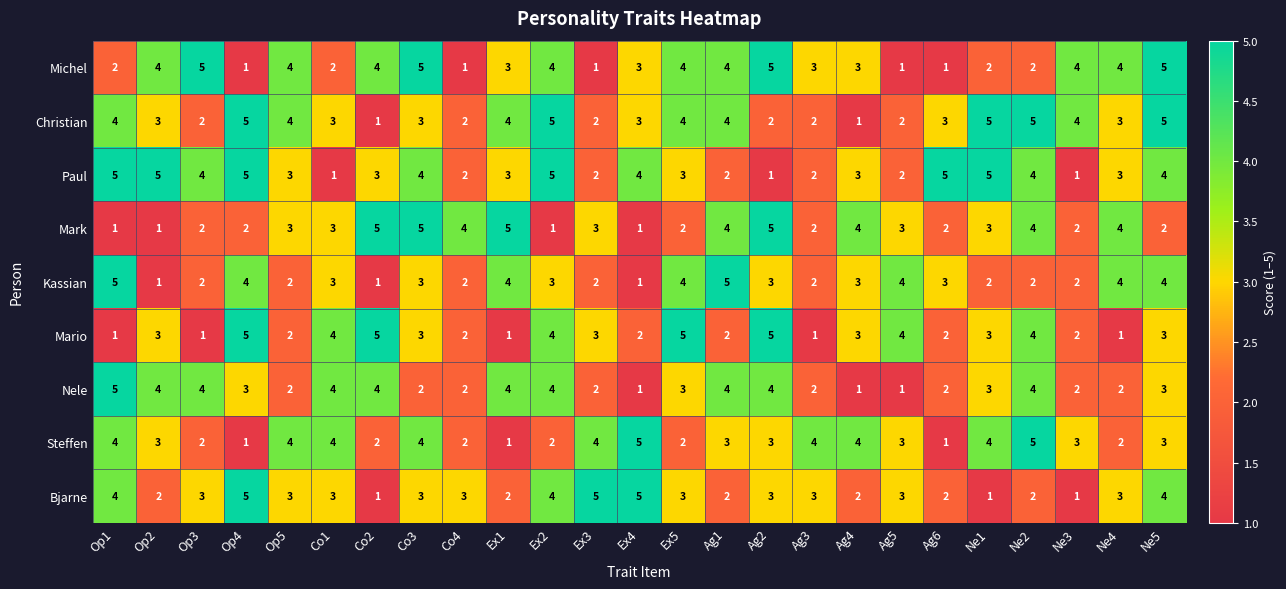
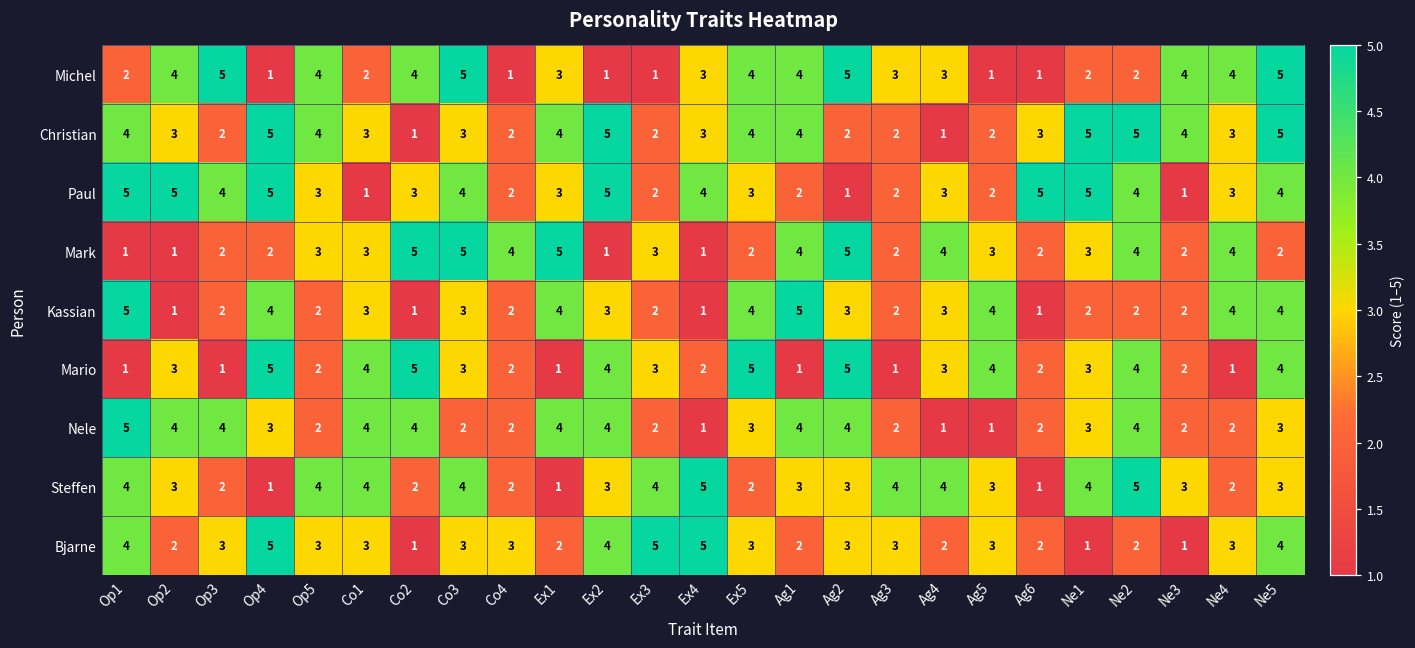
  {
    "Michel": {
      "Op1": 2,
      "Op2": 4,
      "Op3": 5,
      "Op4": 1,
      "Op5": 4,
      "Co1": 2,
      "Co2": 4,
      "Co3": 5,
      "Co4": 1,
      "Ex1": 3,
-     "Ex2": 4,
+     "Ex2": 1,
      "Ex3": 1,
      "Ex4": 3,
      "Ex5": 4,
      "Ag1": 4,
      "Ag2": 5,
      "Ag3": 3,
      "Ag4": 3,
      "Ag5": 1,
      "Ag6": 1,
      "Ne1": 2,
      "Ne2": 2,
      "Ne3": 4,
      "Ne4": 4,
      "Ne5": 5
    },
    "Kassian": {
      "Op1": 5,
      "Op2": 1,
      "Op3": 2,
      "Op4": 4,
      "Op5": 2,
      "Co1": 3,
      "Co2": 1,
      "Co3": 3,
      "Co4": 2,
      "Ex1": 4,
      "Ex2": 3,
      "Ex3": 2,
      "Ex4": 1,
      "Ex5": 4,
      "Ag1": 5,
      "Ag2": 3,
      "Ag3": 2,
      "Ag4": 3,
      "Ag5": 4,
-     "Ag6": 3,
+     "Ag6": 1,
      "Ne1": 2,
      "Ne2": 2,
      "Ne3": 2,
      "Ne4": 4,
      "Ne5": 4
    },
    "Mario": {
      "Op1": 1,
      "Op2": 3,
      "Op3": 1,
      "Op4": 5,
      "Op5": 2,
      "Co1": 4,
      "Co2": 5,
      "Co3": 3,
      "Co4": 2,
      "Ex1": 1,
      "Ex2": 4,
      "Ex3": 3,
      "Ex4": 2,
      "Ex5": 5,
-     "Ag1": 2,
+     "Ag1": 1,
      "Ag2": 5,
      "Ag3": 1,
      "Ag4": 3,
      "Ag5": 4,
      "Ag6": 2,
      "Ne1": 3,
      "Ne2": 4,
      "Ne3": 2,
      "Ne4": 1,
-     "Ne5": 3
+     "Ne5": 4
    },
    "Steffen": {
      "Op1": 4,
      "Op2": 3,
      "Op3": 2,
      "Op4": 1,
      "Op5": 4,
      "Co1": 4,
      "Co2": 2,
      "Co3": 4,
      "Co4": 2,
      "Ex1": 1,
-     "Ex2": 2,
+     "Ex2": 3,
      "Ex3": 4,
      "Ex4": 5,
      "Ex5": 2,
      "Ag1": 3,
      "Ag2": 3,
      "Ag3": 4,
      "Ag4": 4,
      "Ag5": 3,
      "Ag6": 1,
      "Ne1": 4,
      "Ne2": 5,
      "Ne3": 3,
      "Ne4": 2,
      "Ne5": 3
    }
  }
